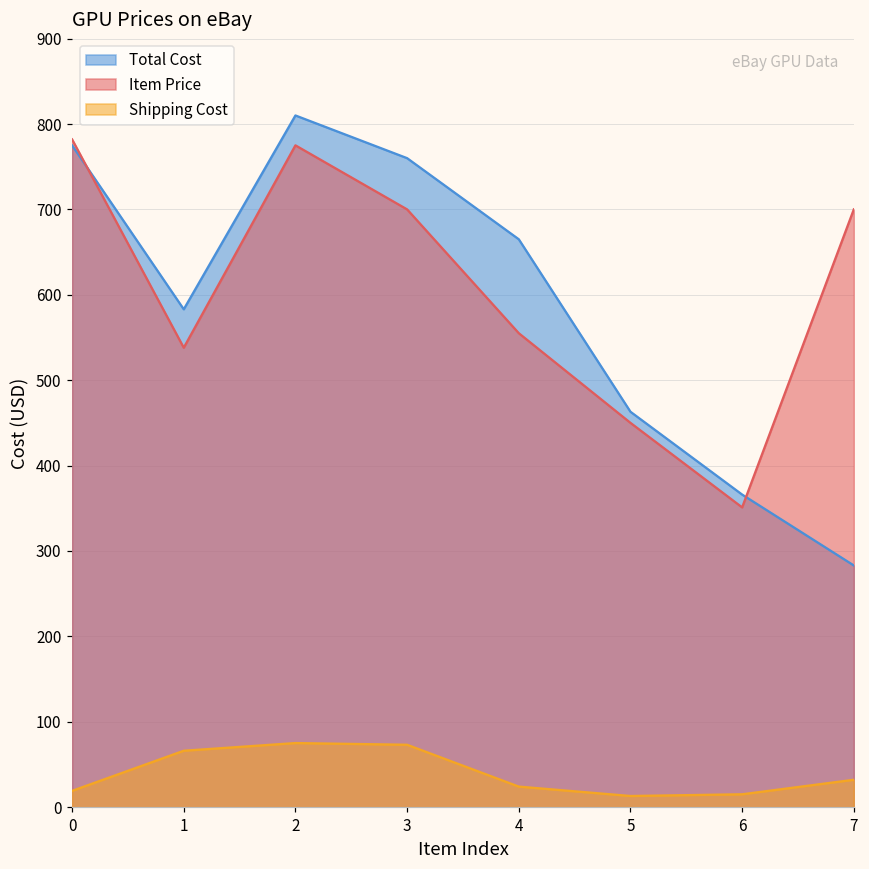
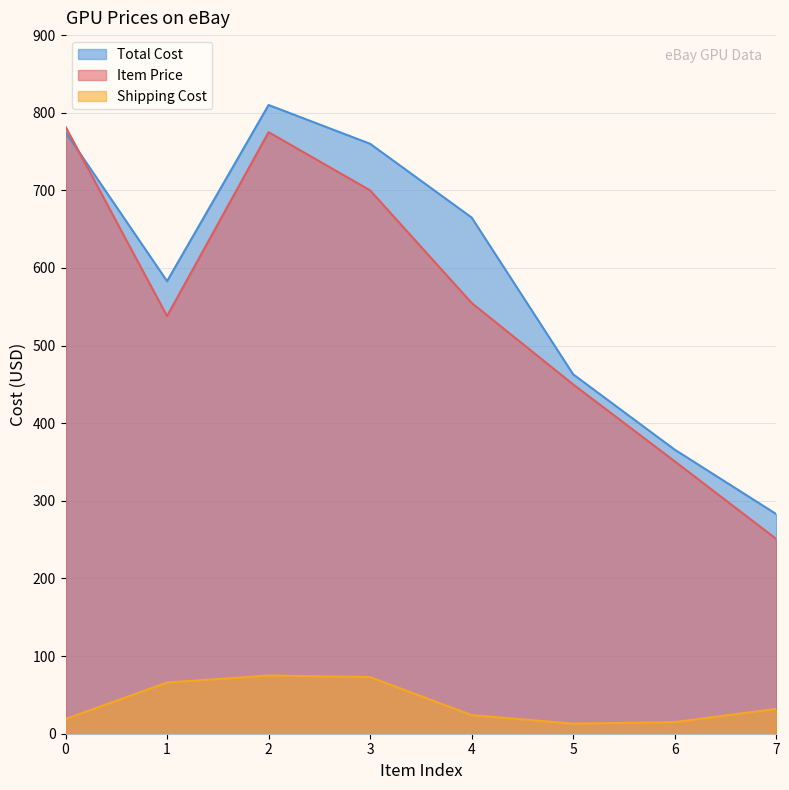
  {
    "Total Cost": {
      "0": 780,
      "1": 580,
      "2": 810,
      "3": 760,
      "4": 670,
      "5": 460,
      "6": 370,
      "7": 280
    },
    "Item Price": {
      "0": 780,
      "1": 540,
      "2": 780,
      "3": 700,
      "4": 560,
      "5": 450,
      "6": 350,
-     "7": 700
+     "7": 250
    },
    "Shipping Cost": {
      "0": 20,
      "1": 70,
      "2": 80,
      "3": 70,
      "4": 20,
      "5": 10,
      "6": 20,
      "7": 30
    }
  }
